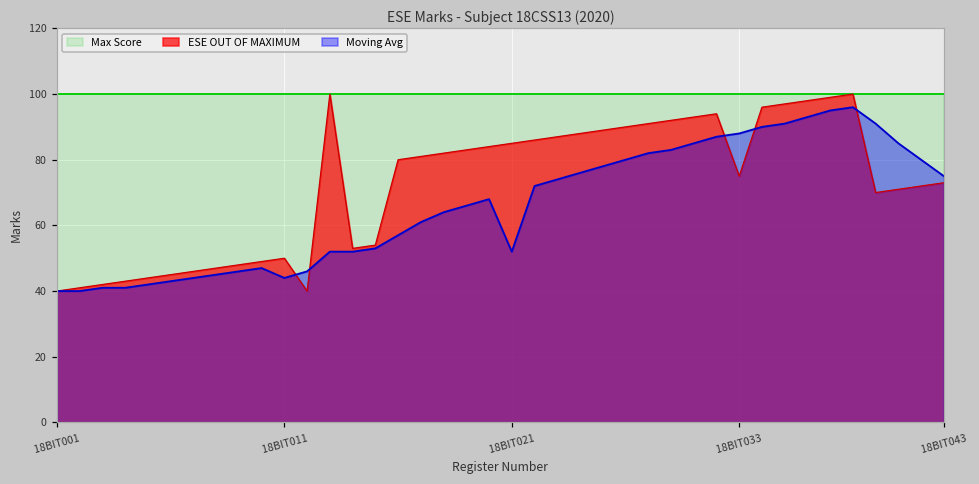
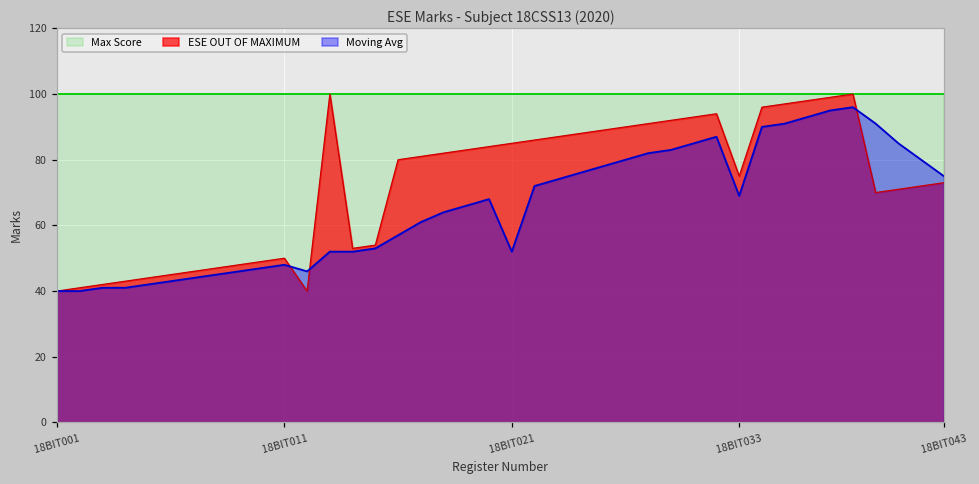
  {
    "Max Score": {
      "18BIT001": 100,
      "18BIT011": 100,
      "18BIT021": 100,
      "18BIT033": 100,
      "18BIT043": 100
    },
    "ESE OUT OF MAXIMUM": {
      "18BIT011": 50,
      "18BIT021": 85,
      "18BIT033": 75,
      "18BIT043": 73
    },
    "Moving Avg": {
-     "18BIT011": 44,
+     "18BIT011": 48,
      "18BIT021": 52,
-     "18BIT033": 88,
+     "18BIT033": 69,
      "18BIT043": 75
    }
  }
